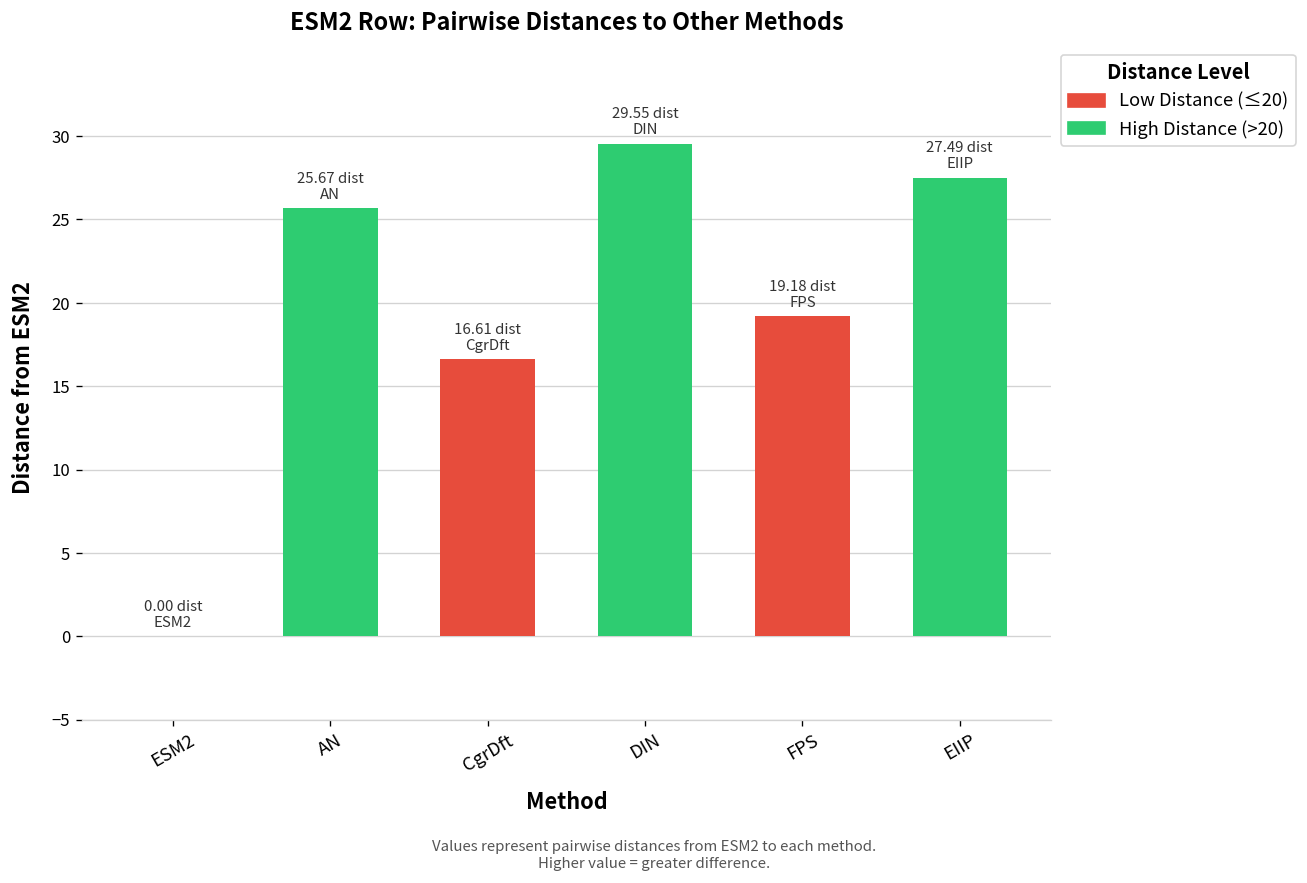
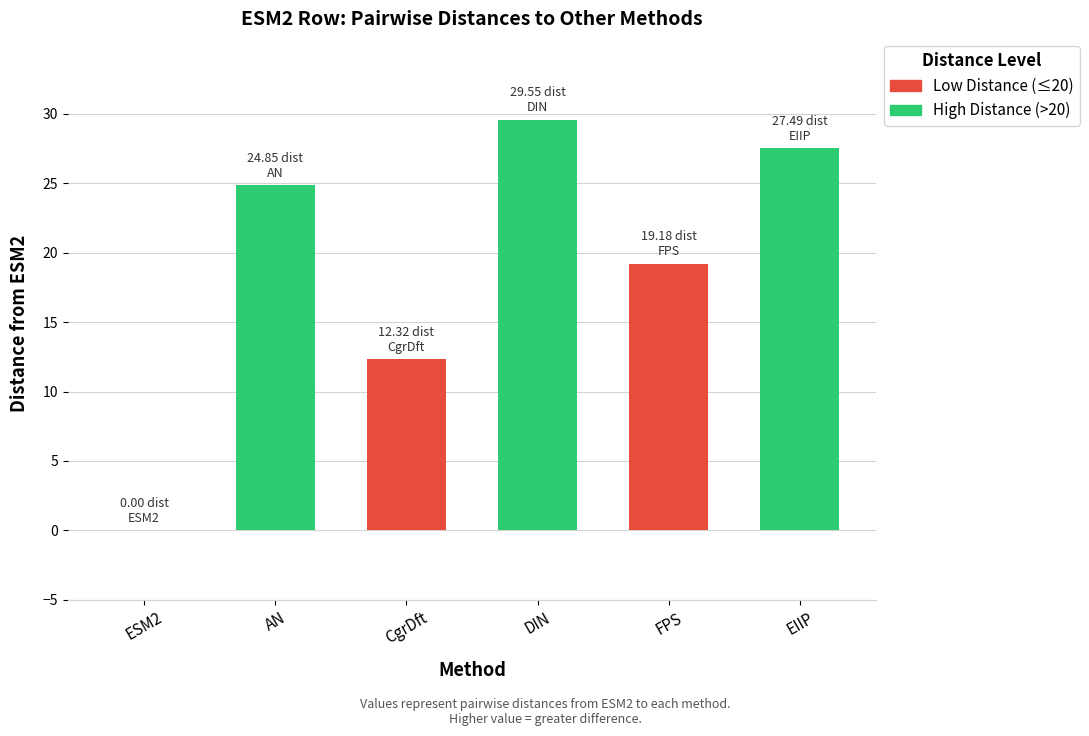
  {
    "ESM2": 0.00,
-   "AN": 25.67,
-   "CgrDft": 16.61,
+   "AN": 24.85,
+   "CgrDft": 12.32,
    "DIN": 29.55,
    "FPS": 19.18,
    "EIIP": 27.49
  }
